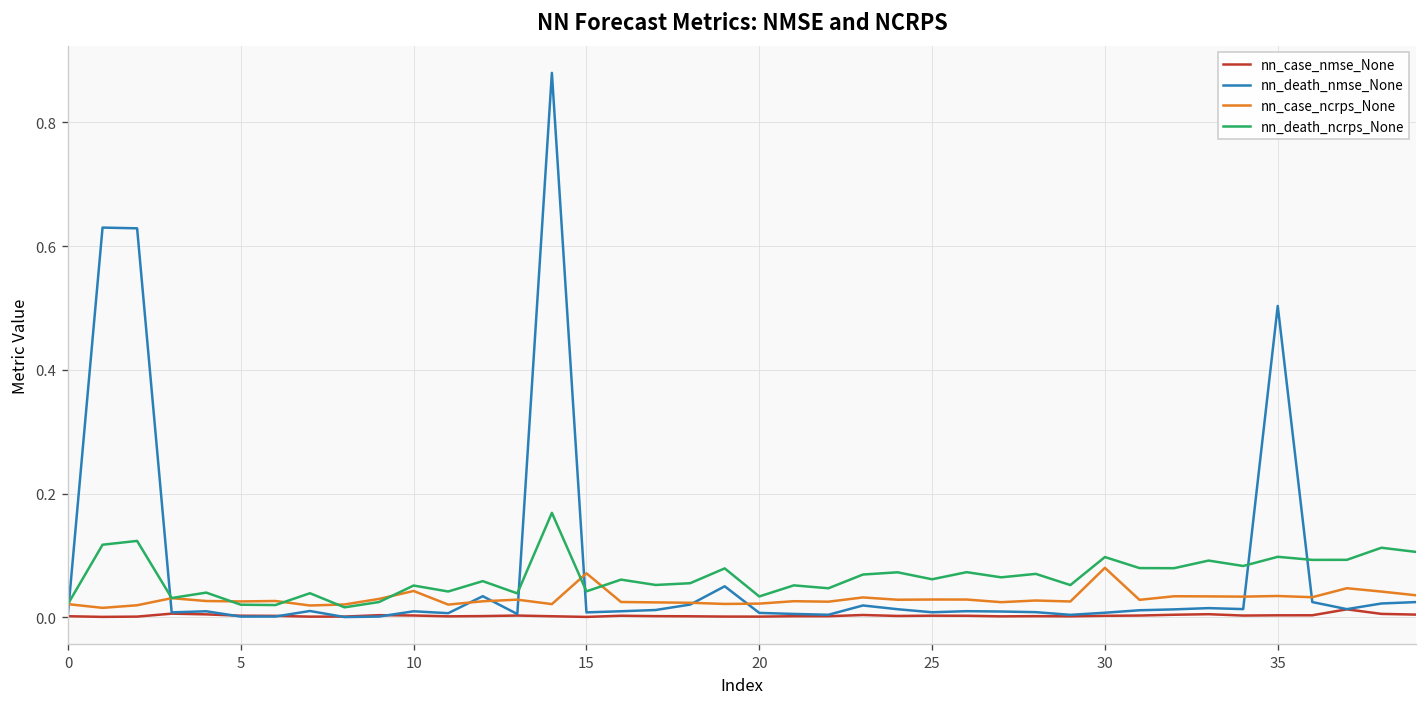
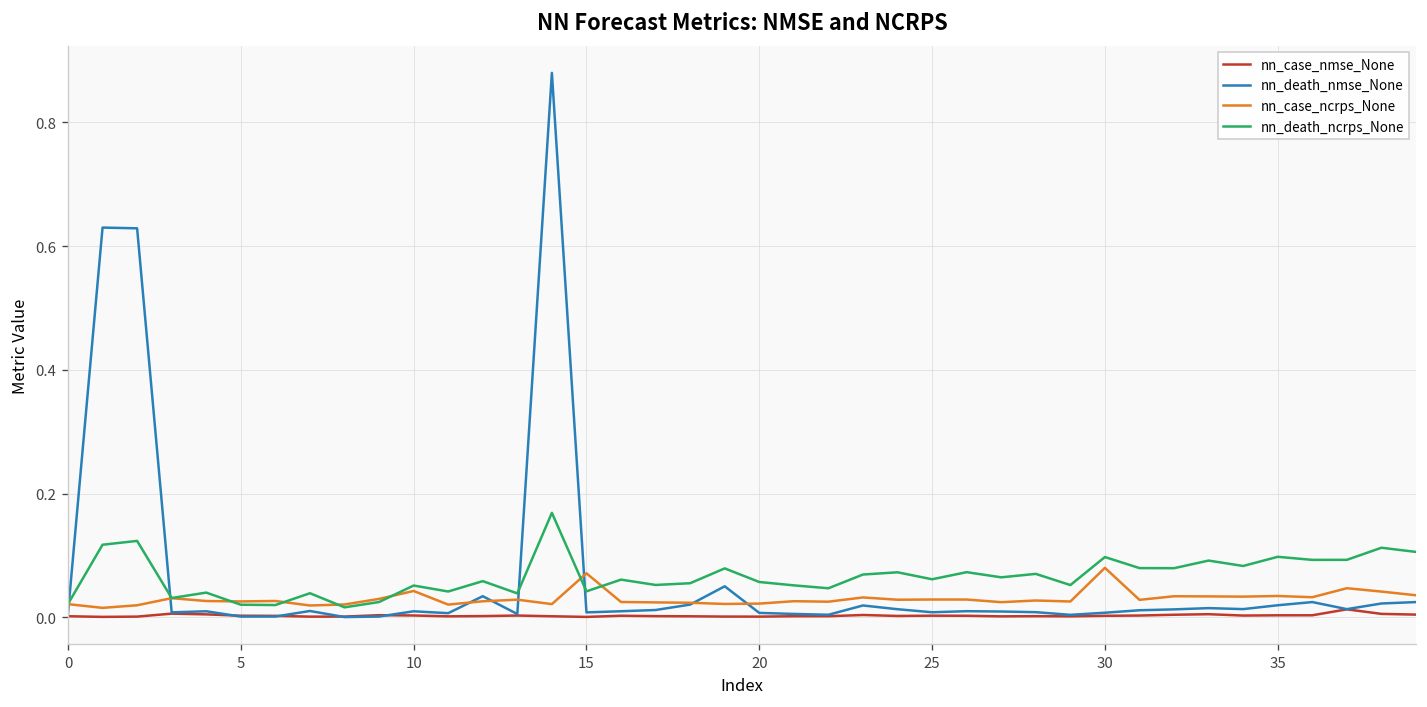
  {
    "nn_case_nmse_None": {
      "10": 0.00,
      "15": 0.00,
      "20": 0.00,
      "25": 0.00,
      "30": 0.00,
      "35": 0.00
    },
    "nn_death_nmse_None": {
      "10": 0.01,
      "15": 0.01,
      "20": 0.01,
      "25": 0.01,
      "30": 0.01,
-     "35": 0.50
+     "35": 0.02
    },
    "nn_case_ncrps_None": {
      "5": 0.03,
      "10": 0.04,
      "15": 0.07,
      "20": 0.02,
      "25": 0.03,
      "30": 0.08,
      "35": 0.03
    },
    "nn_death_ncrps_None": {
      "5": 0.02,
      "10": 0.05,
      "15": 0.04,
-     "20": 0.03,
+     "20": 0.06,
      "25": 0.06,
      "30": 0.10,
      "35": 0.10
    }
  }
